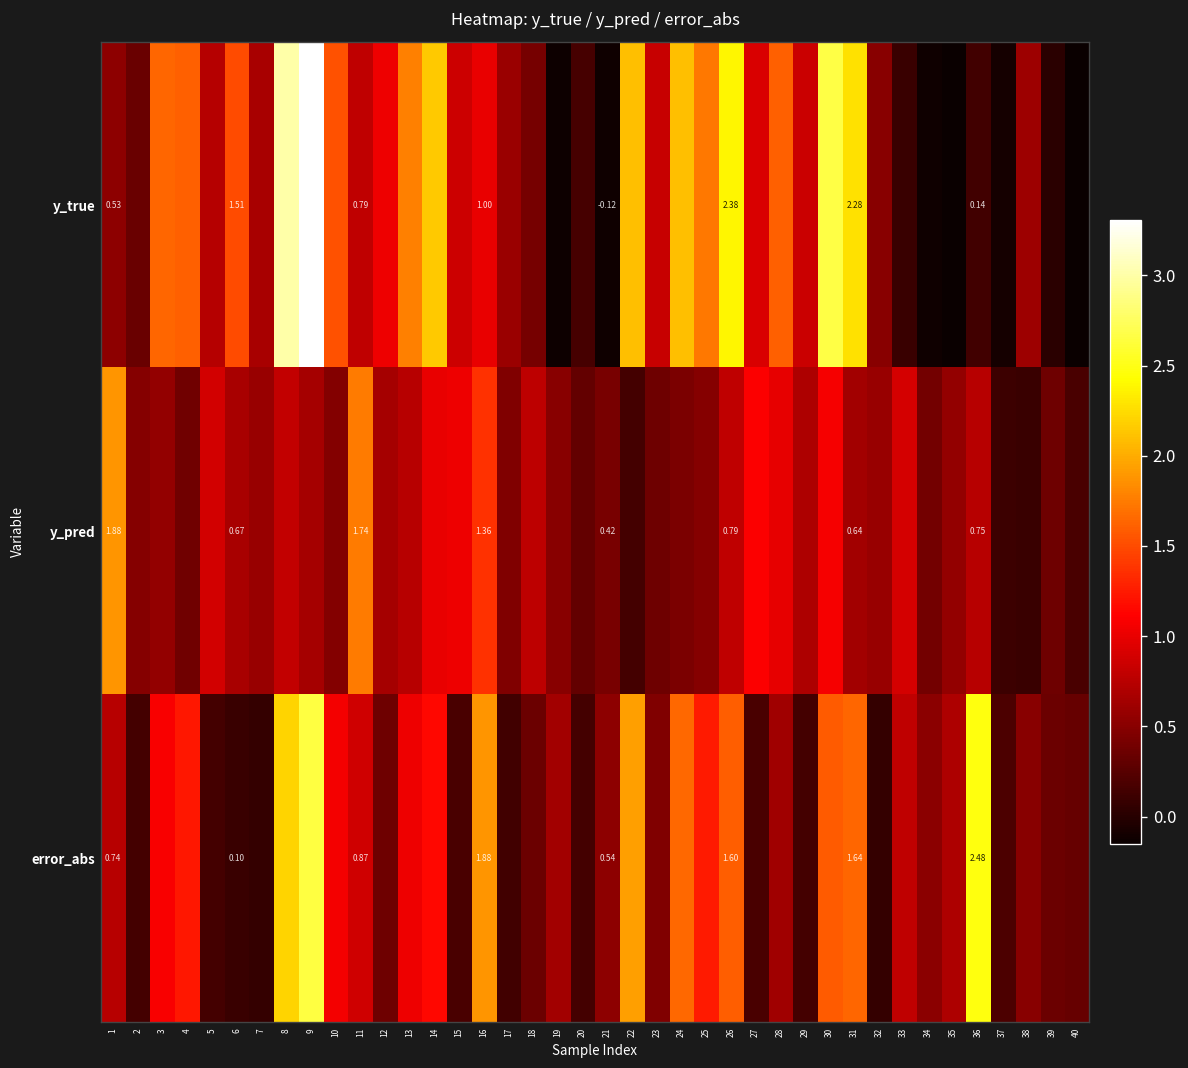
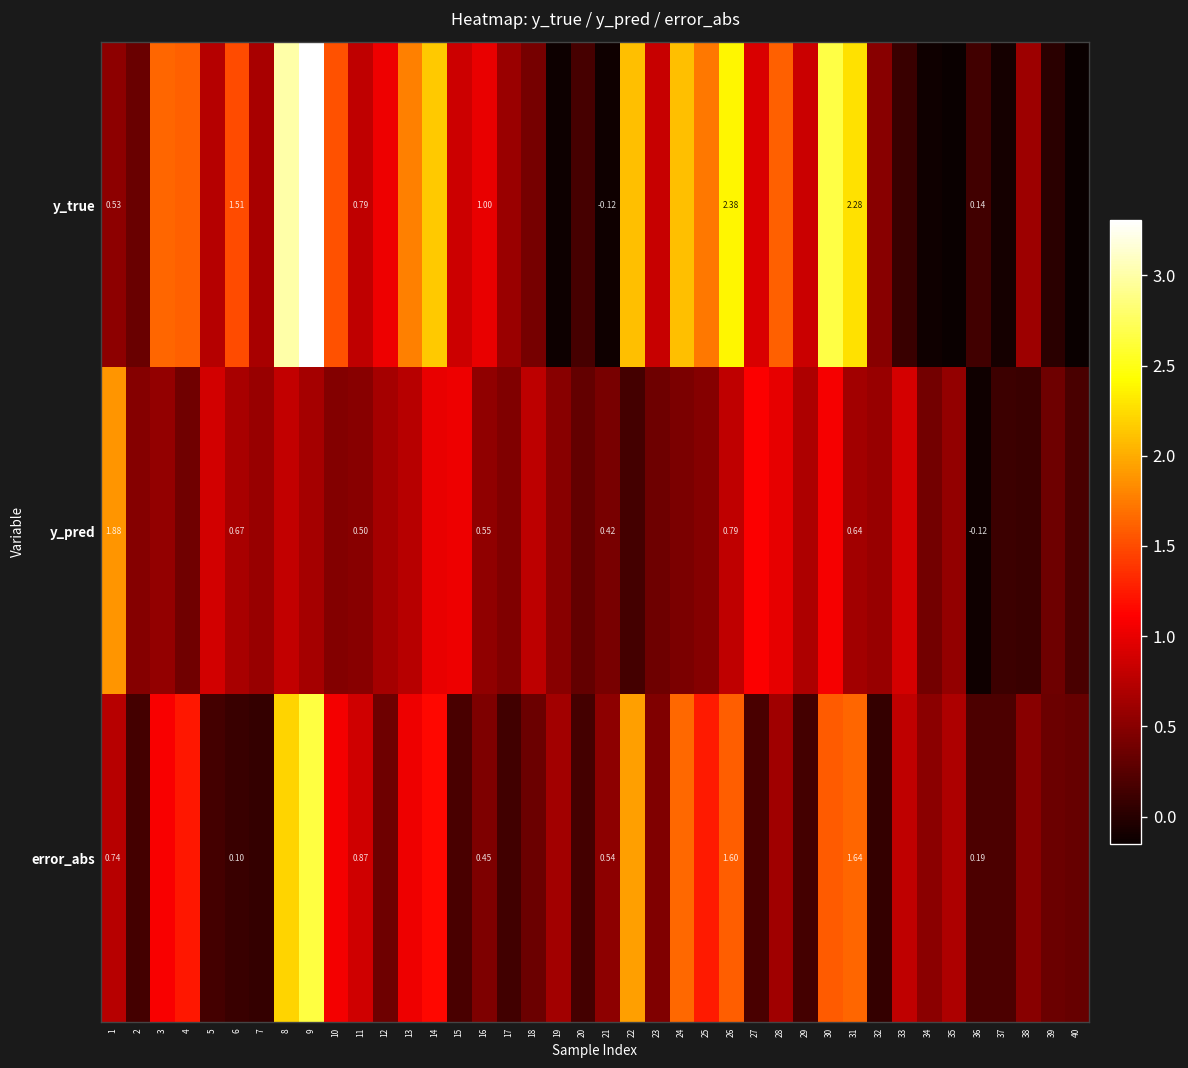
  {
    "y_true": {
      "1": 0.53,
      "6": 1.51,
      "11": 0.79,
      "16": 1.00,
      "21": -0.12,
      "26": 2.38,
      "31": 2.28,
      "36": 0.14
    },
    "y_pred": {
      "1": 1.88,
      "6": 0.67,
-     "11": 1.74,
-     "16": 1.36,
+     "11": 0.50,
+     "16": 0.55,
      "21": 0.42,
      "26": 0.79,
      "31": 0.64,
-     "36": 0.75
+     "36": -0.12
    },
    "error_abs": {
      "1": 0.74,
      "6": 0.10,
      "11": 0.87,
-     "16": 1.88,
+     "16": 0.45,
      "21": 0.54,
      "26": 1.60,
      "31": 1.64,
-     "36": 2.48
+     "36": 0.19
    }
  }
